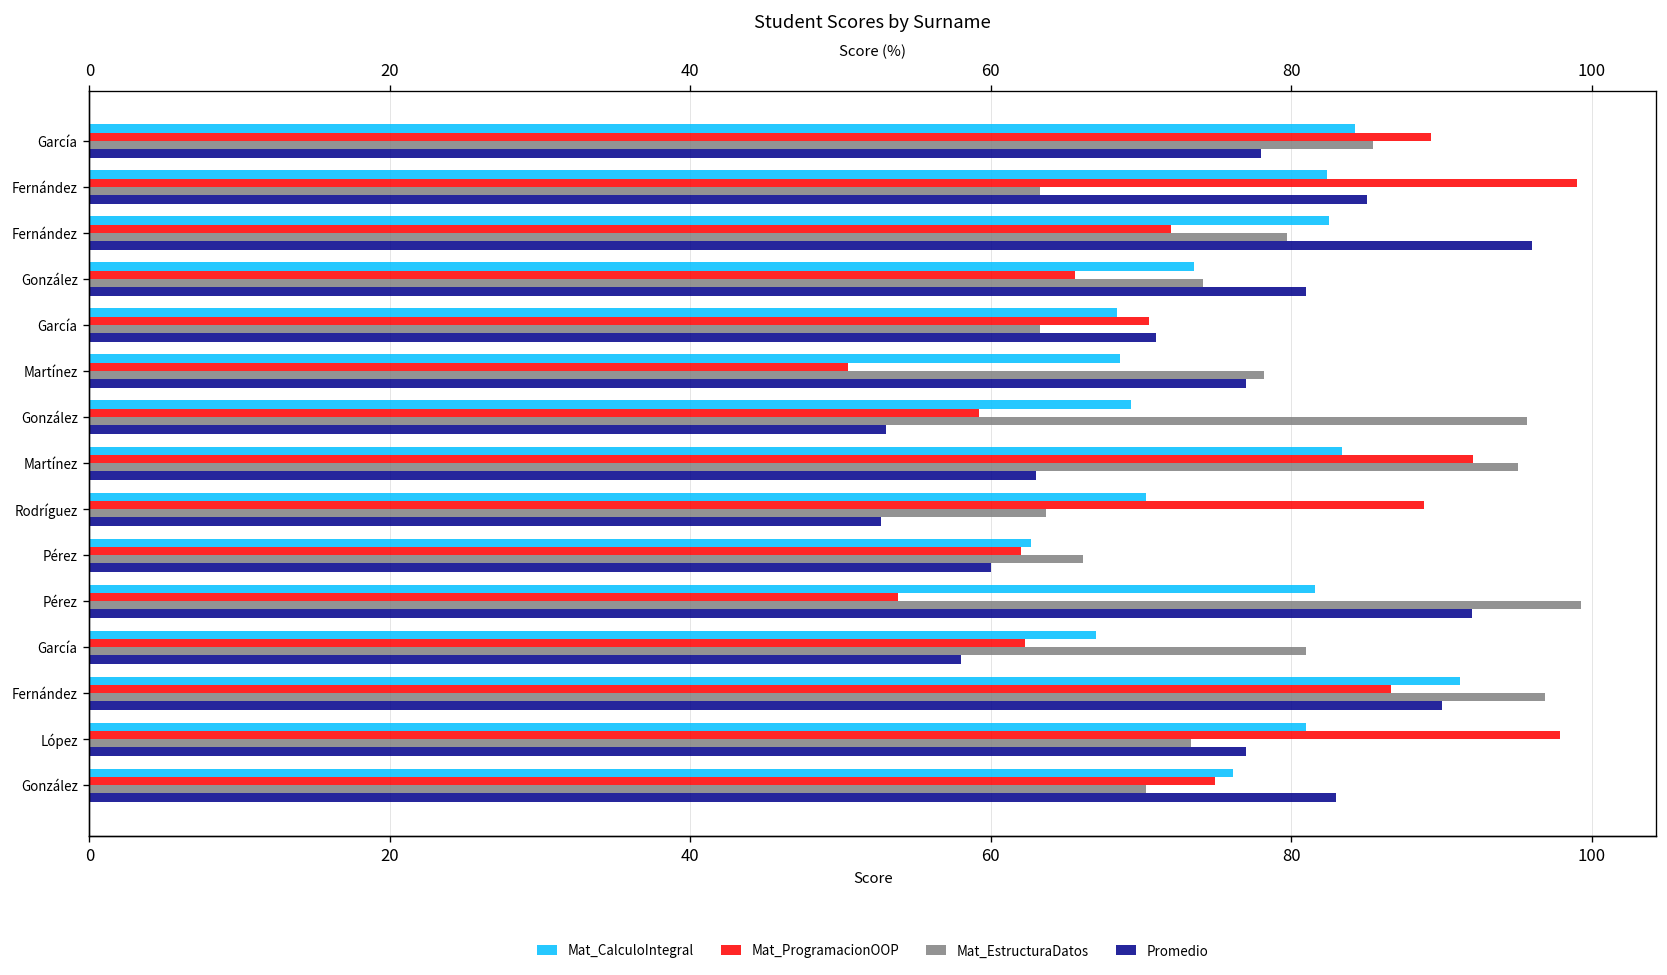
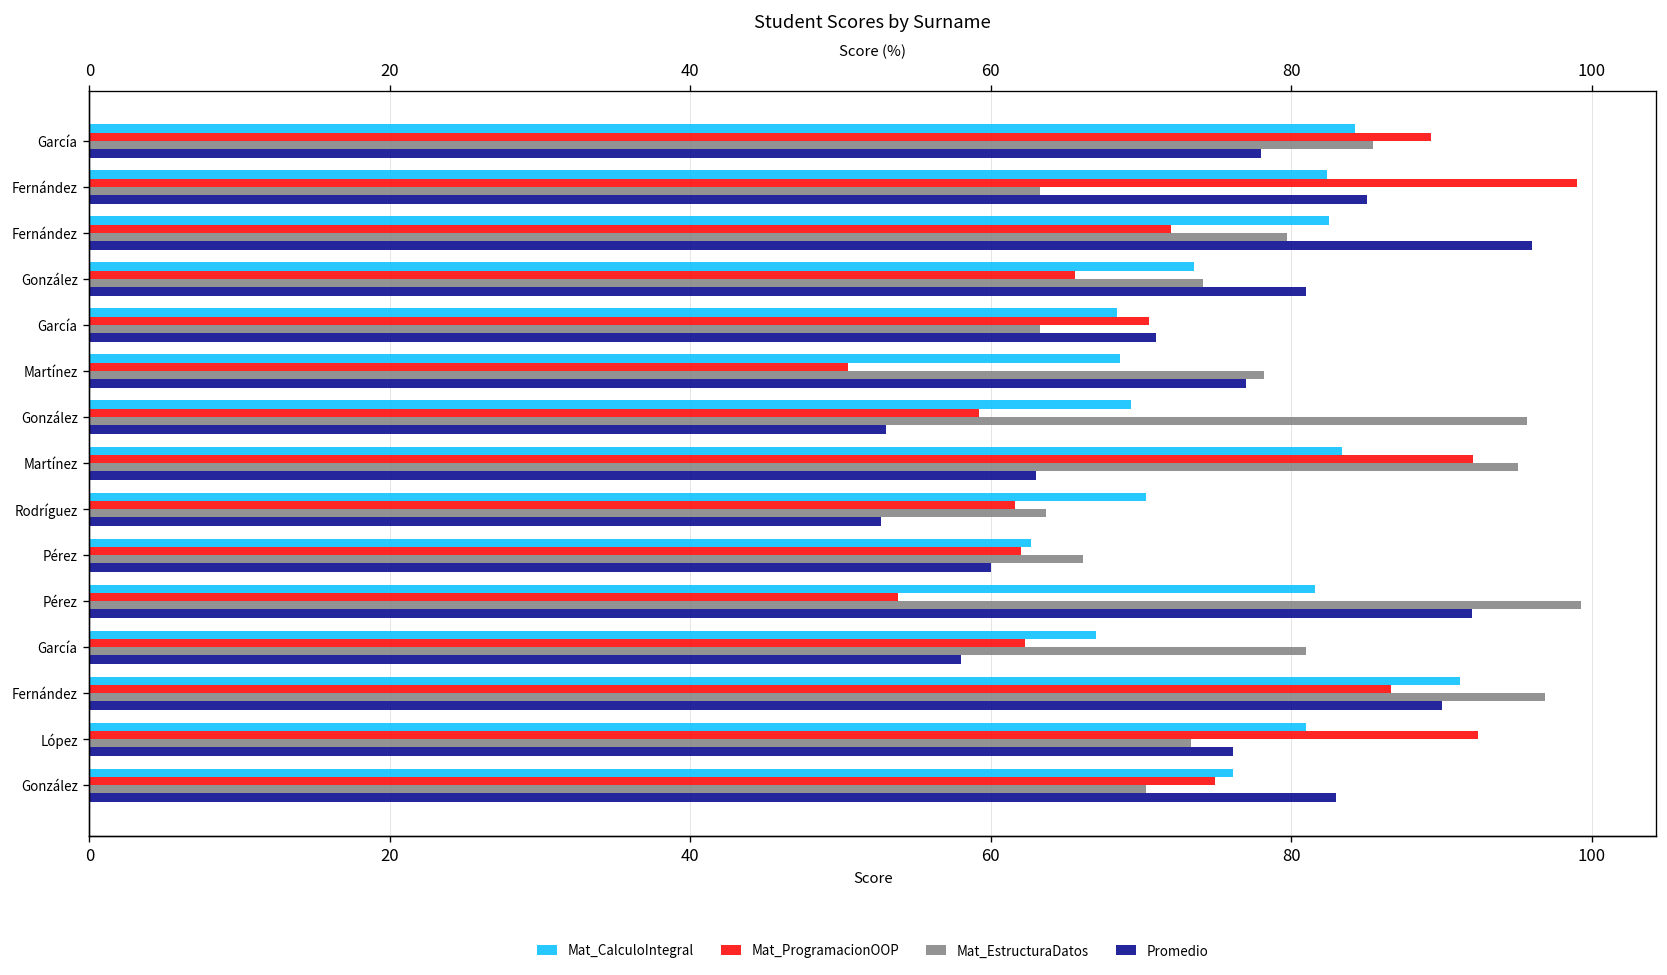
  {
    "Mat_CalculoIntegral": {
      "Rodríguez": 70.3,
      "López": 81.0
    },
    "Mat_ProgramacionOOP": {
-     "Rodríguez": 88.8,
-     "López": 97.9
+     "Rodríguez": 61.6,
+     "López": 92.4
    },
    "Mat_EstructuraDatos": {
      "Rodríguez": 63.7,
      "López": 73.3
    },
    "Promedio": {
      "Rodríguez": 52.7,
-     "López": 77.0
+     "López": 76.1
    }
  }
